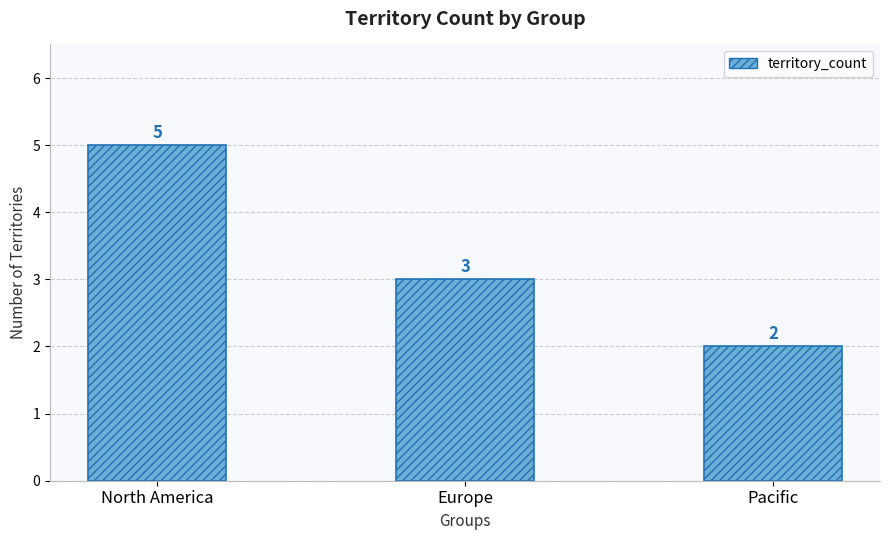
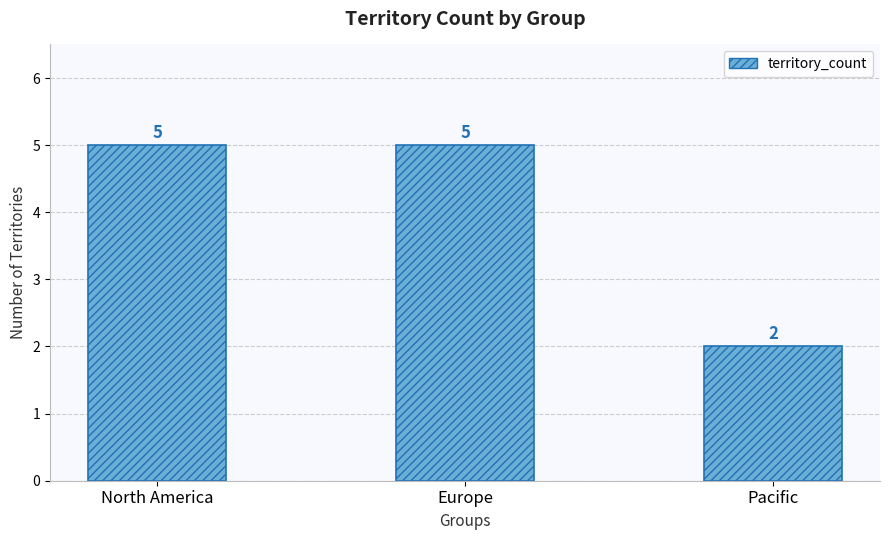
  {
    "North America": 5,
-   "Europe": 3,
+   "Europe": 5,
    "Pacific": 2
  }
